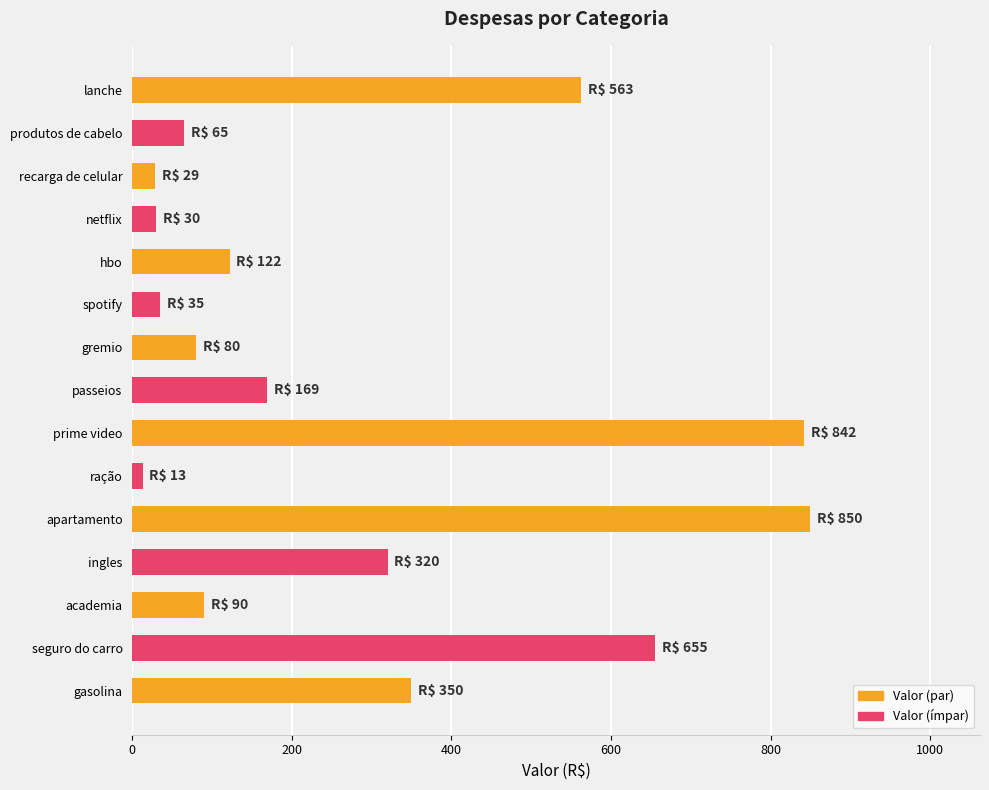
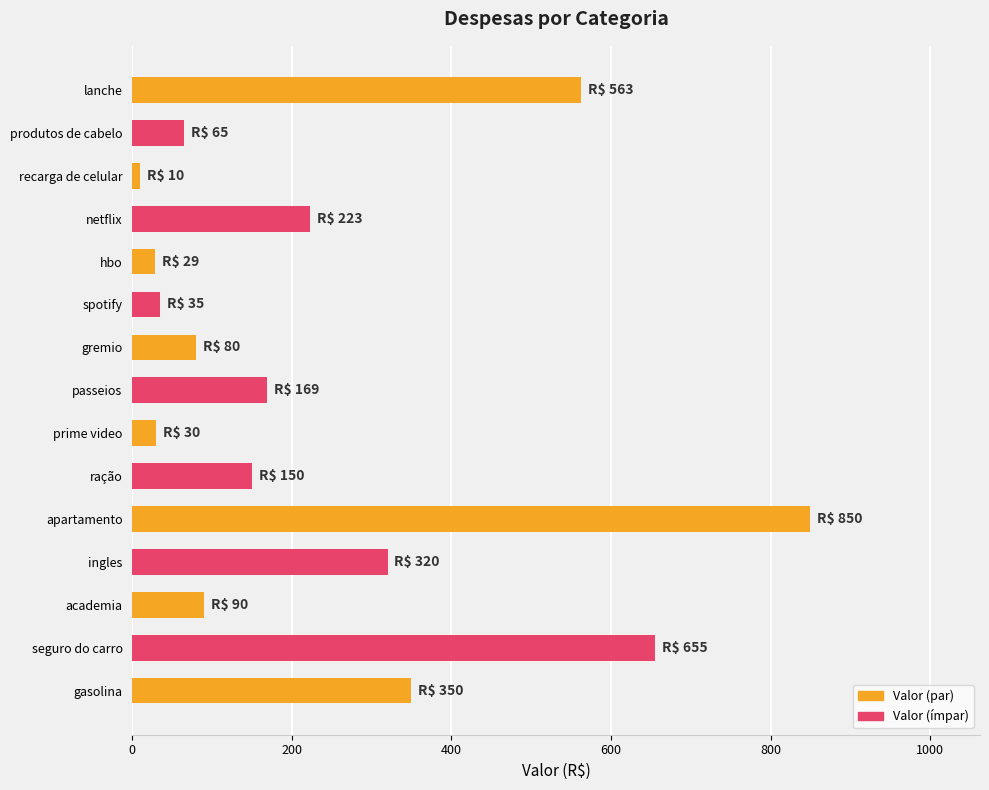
  {
    "lanche": 563,
    "produtos de cabelo": 65,
-   "recarga de celular": 29,
-   "netflix": 30,
-   "hbo": 122,
+   "recarga de celular": 10,
+   "netflix": 223,
+   "hbo": 29,
    "spotify": 35,
    "gremio": 80,
    "passeios": 169,
-   "prime video": 842,
-   "ração": 13,
+   "prime video": 30,
+   "ração": 150,
    "apartamento": 850,
    "ingles": 320,
    "academia": 90,
    "seguro do carro": 655,
    "gasolina": 350
  }
